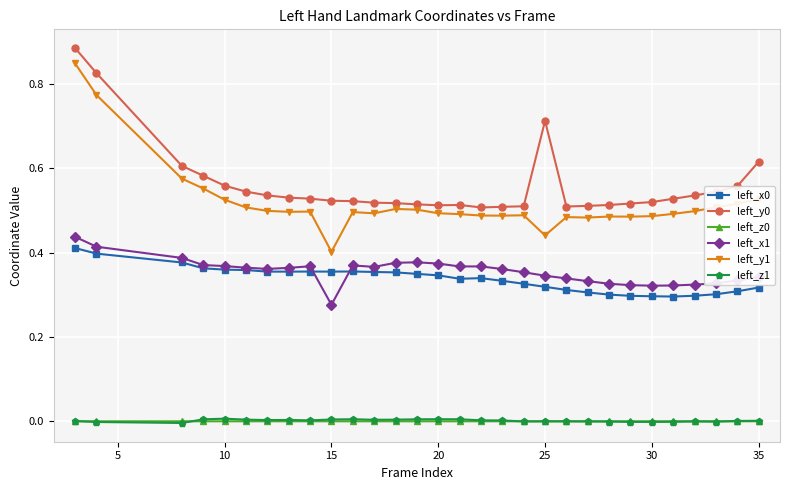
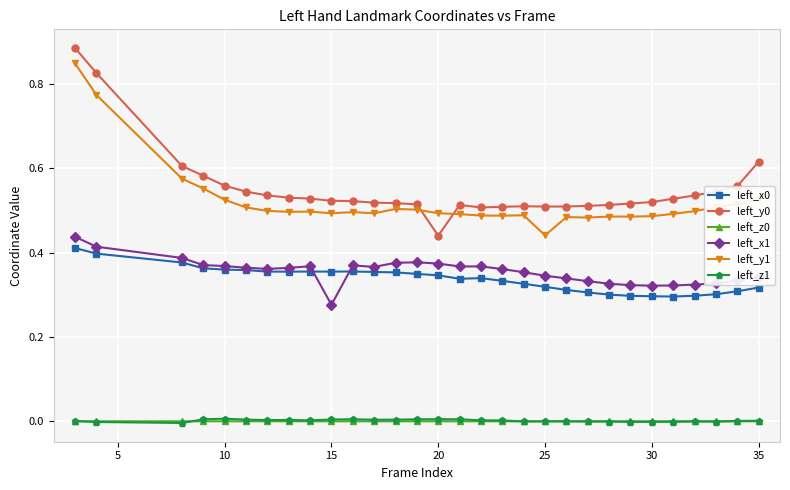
  {
    "left_x0": {
      "10": 0.36,
      "15": 0.35,
      "20": 0.35,
      "25": 0.32,
      "30": 0.30,
      "35": 0.32
    },
    "left_y0": {
      "10": 0.56,
      "15": 0.52,
-     "20": 0.51,
-     "25": 0.71,
+     "20": 0.44,
+     "25": 0.51,
      "30": 0.52,
      "35": 0.61
    },
    "left_z0": {
      "10": 0.00
    },
    "left_x1": {
      "10": 0.37,
      "15": 0.28,
      "20": 0.37,
      "25": 0.35,
      "30": 0.32
    },
    "left_y1": {
      "10": 0.53,
-     "15": 0.40,
+     "15": 0.49,
      "20": 0.49,
      "25": 0.44,
      "30": 0.49
    },
    "left_z1": {
      "10": 0.01
    }
  }
